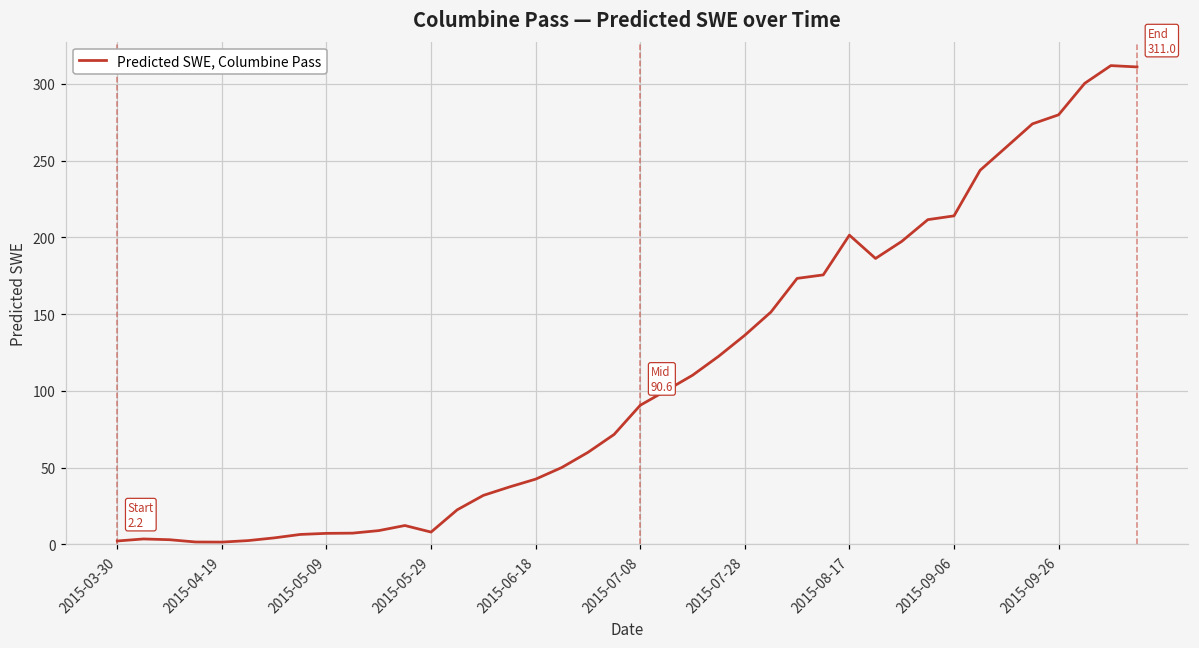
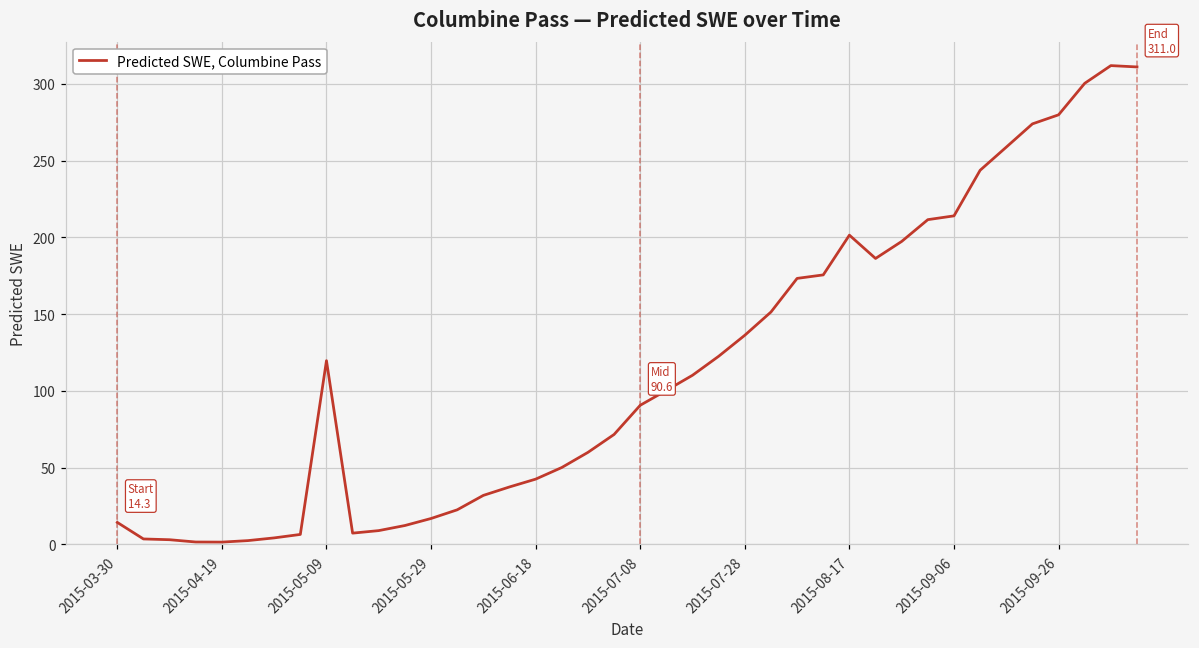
  {
-   "2015-03-30": 2.2,
-   "2015-05-09": 7,
-   "2015-05-29": 8
+   "2015-03-30": 14.3,
+   "2015-05-09": 120,
+   "2015-05-29": 17
  }
